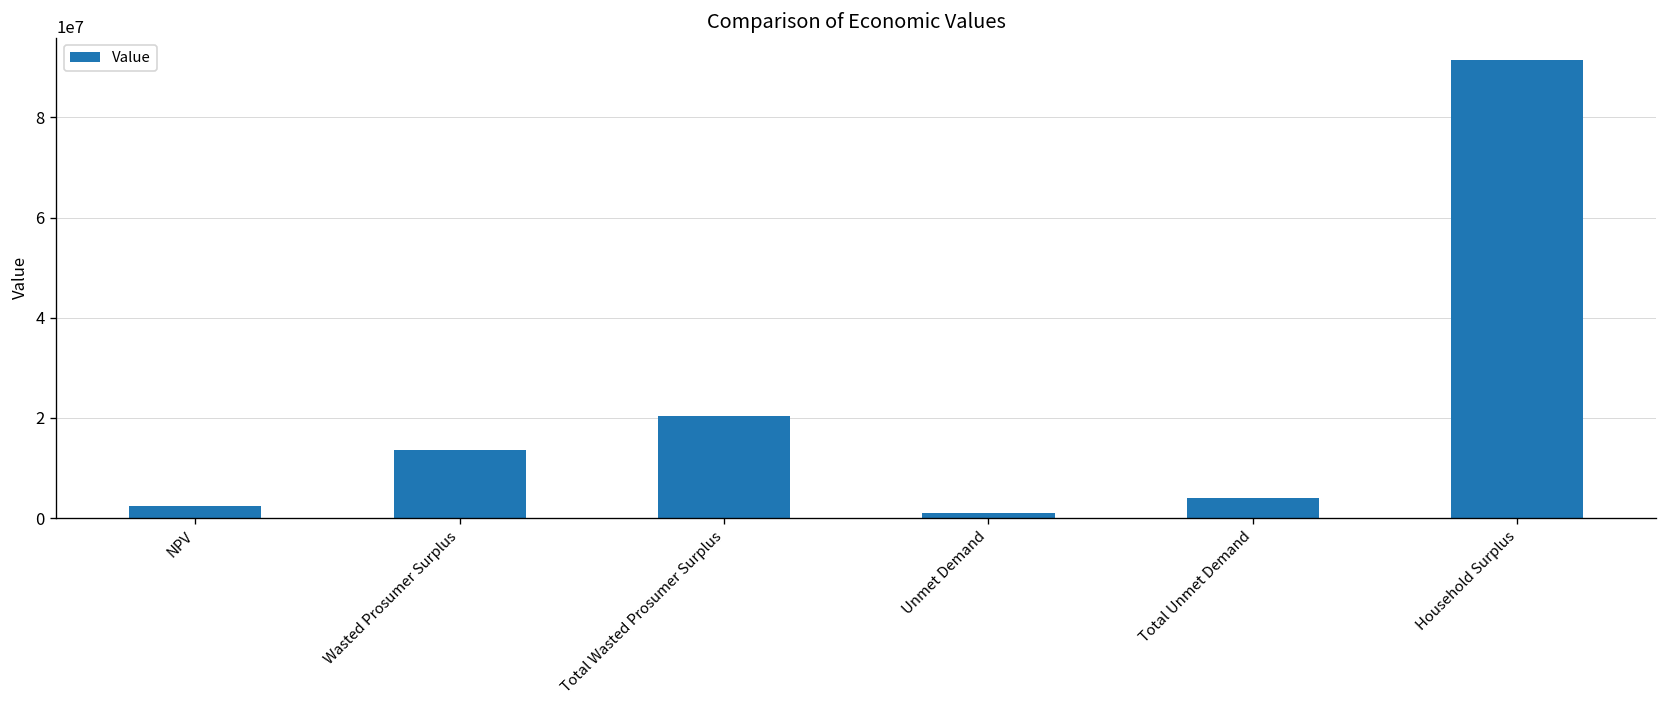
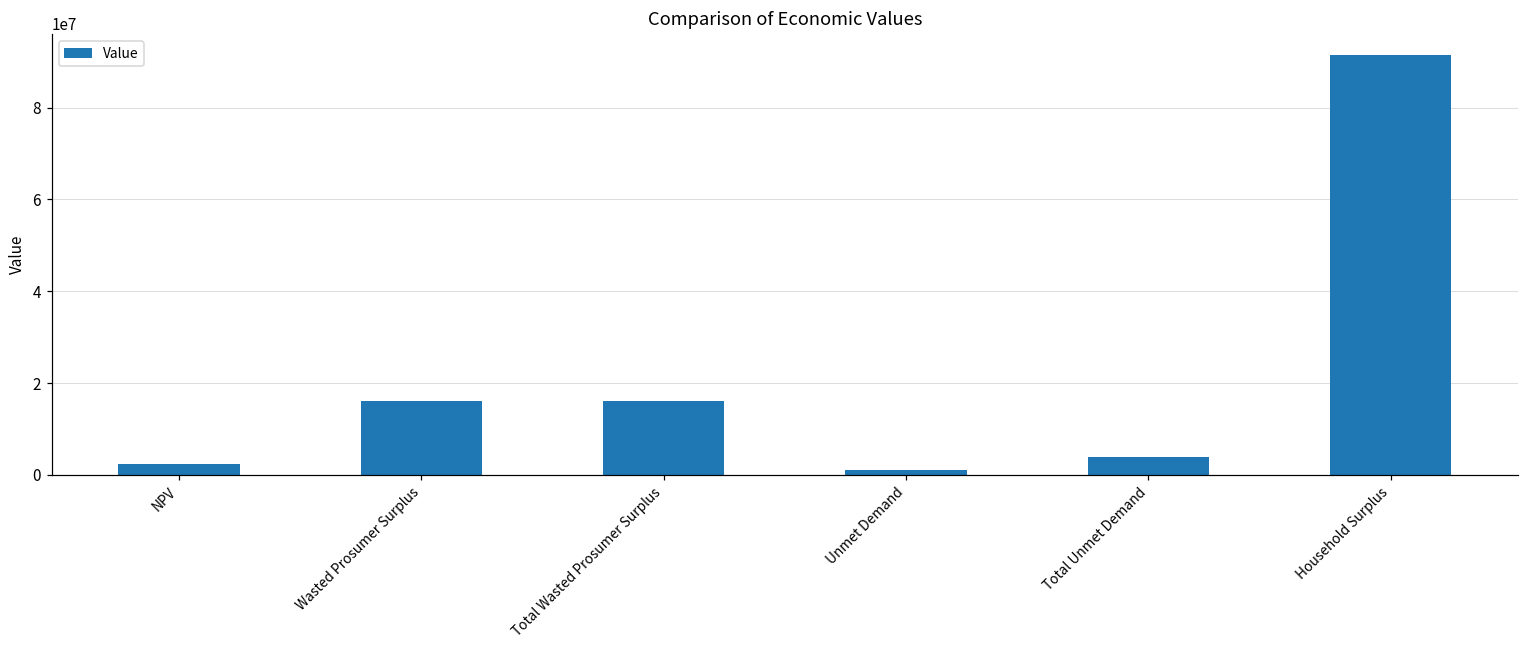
  {
    "NPV": 2000000,
-   "Wasted Prosumer Surplus": 14000000,
-   "Total Wasted Prosumer Surplus": 20000000,
+   "Wasted Prosumer Surplus": 16000000,
+   "Total Wasted Prosumer Surplus": 16000000,
    "Unmet Demand": 1000000,
    "Total Unmet Demand": 4000000,
    "Household Surplus": 91000000
  }
